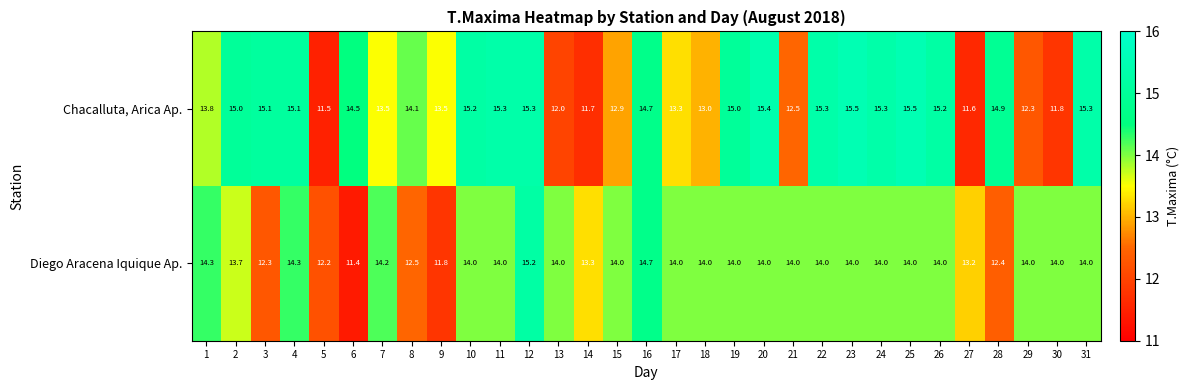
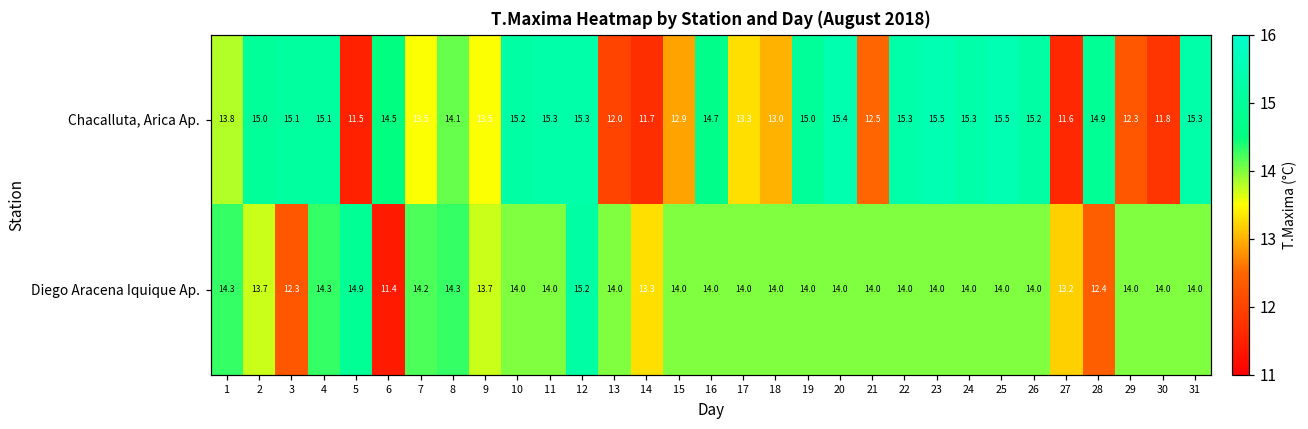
  {
    "Chacalluta, Arica Ap.": {
      "1": 13.8,
      "2": 15.0,
      "3": 15.1,
      "4": 15.1,
      "5": 11.5,
      "6": 14.5,
      "7": 13.5,
      "8": 14.1,
      "9": 13.5,
      "10": 15.2,
      "11": 15.3,
      "12": 15.3,
      "13": 12.0,
      "14": 11.7,
      "15": 12.9,
      "16": 14.7,
      "17": 13.3,
      "18": 13.0,
      "19": 15.0,
      "20": 15.4,
      "21": 12.5,
      "22": 15.3,
      "23": 15.5,
      "24": 15.3,
      "25": 15.5,
      "26": 15.2,
      "27": 11.6,
      "28": 14.9,
      "29": 12.3,
      "30": 11.8,
      "31": 15.3
    },
    "Diego Aracena Iquique Ap.": {
      "1": 14.3,
      "2": 13.7,
      "3": 12.3,
      "4": 14.3,
-     "5": 12.2,
+     "5": 14.9,
      "6": 11.4,
      "7": 14.2,
-     "8": 12.5,
-     "9": 11.8,
+     "8": 14.3,
+     "9": 13.7,
      "10": 14.0,
      "11": 14.0,
      "12": 15.2,
      "13": 14.0,
      "14": 13.3,
      "15": 14.0,
-     "16": 14.7,
+     "16": 14.0,
      "17": 14.0,
      "18": 14.0,
      "19": 14.0,
      "20": 14.0,
      "21": 14.0,
      "22": 14.0,
      "23": 14.0,
      "24": 14.0,
      "25": 14.0,
      "26": 14.0,
      "27": 13.2,
      "28": 12.4,
      "29": 14.0,
      "30": 14.0,
      "31": 14.0
    }
  }
